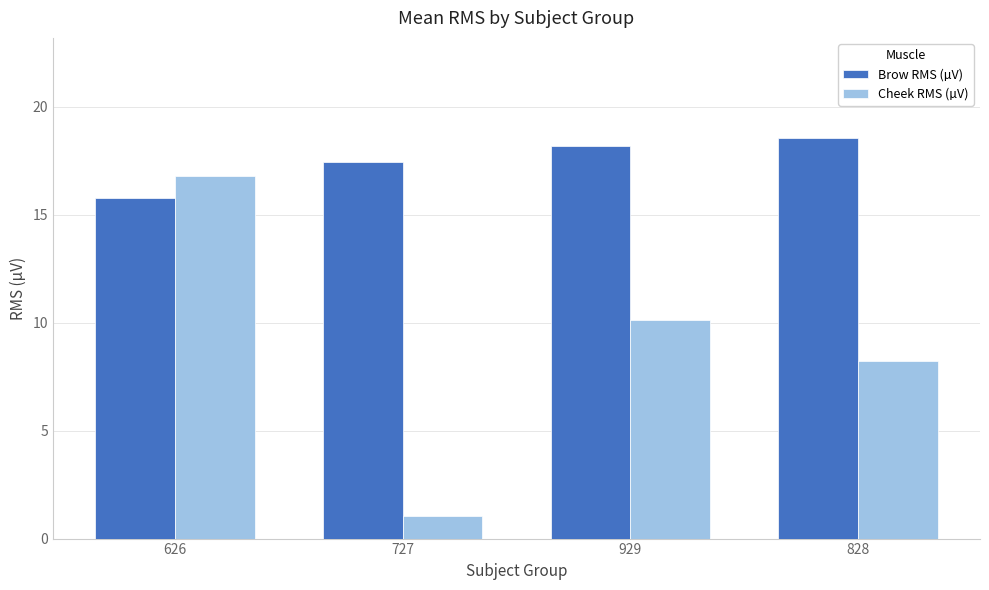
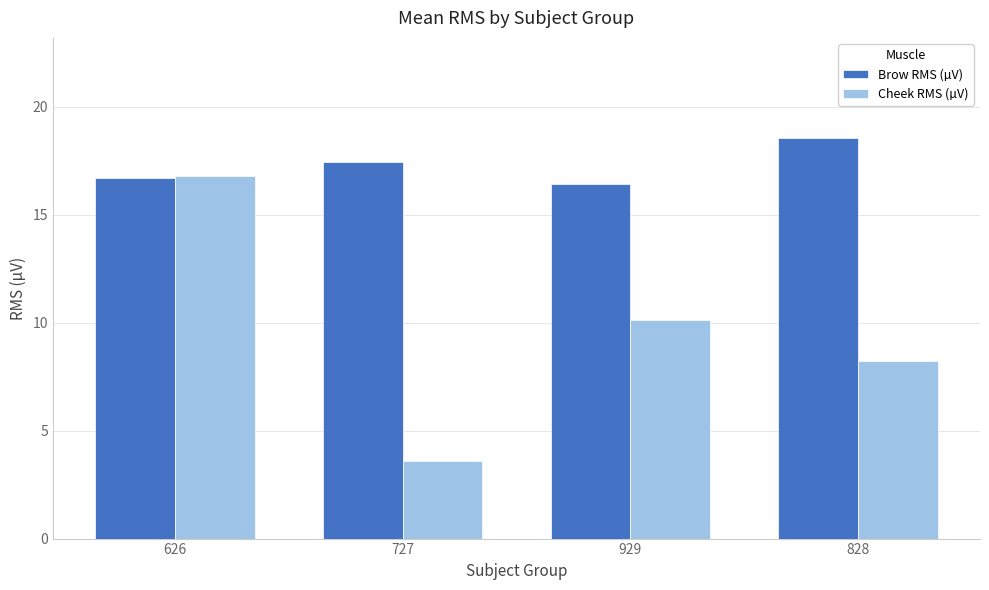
  {
    "Brow RMS (µV)": {
-     "626": 15.8,
+     "626": 16.7,
      "727": 17.4,
-     "929": 18.2,
+     "929": 16.4,
      "828": 18.6
    },
    "Cheek RMS (µV)": {
      "626": 16.8,
-     "727": 1.0,
+     "727": 3.6,
      "929": 10.1,
      "828": 8.2
    }
  }
